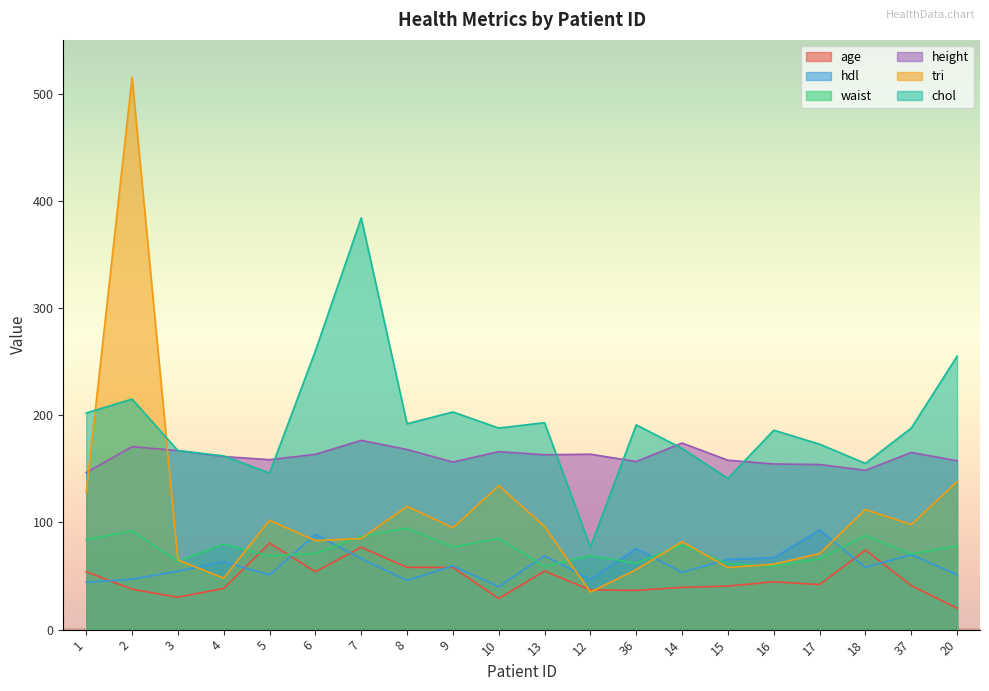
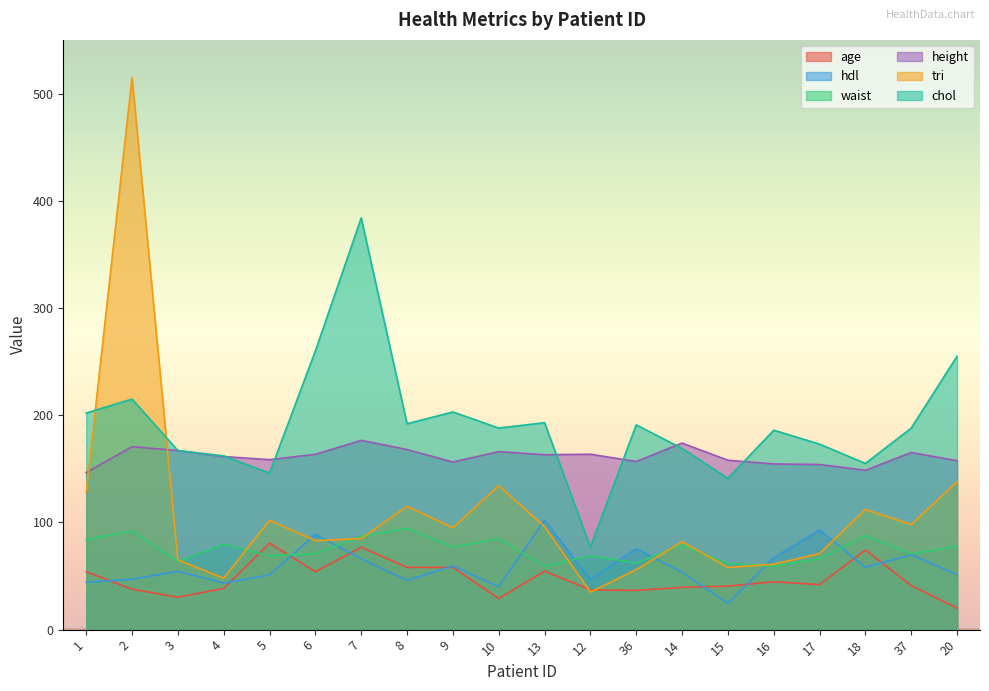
  {
    "age": {
      "1": 54,
      "2": 38,
      "3": 30,
      "4": 38,
      "5": 81,
      "6": 54,
      "7": 77,
      "8": 58,
      "10": 29,
      "13": 55,
      "36": 37,
      "14": 39,
      "15": 41,
      "16": 45,
      "17": 42,
      "18": 74,
      "37": 41,
      "20": 20
    },
    "hdl": {
      "1": 44,
      "2": 47,
      "3": 55,
-     "4": 63,
+     "4": 43,
      "5": 51,
      "6": 89,
      "7": 66,
      "8": 46,
      "10": 40,
-     "13": 69,
+     "13": 102,
      "12": 47,
      "36": 76,
      "14": 54,
-     "15": 66,
+     "15": 25,
      "16": 67,
      "17": 93,
      "18": 58,
      "20": 51
    },
    "height": {
      "1": 147,
      "2": 171,
      "5": 159,
      "6": 164,
      "7": 177,
      "8": 168,
      "9": 156,
      "10": 166,
      "13": 163,
      "12": 164,
      "36": 157,
      "14": 174,
      "15": 158,
      "16": 155,
      "17": 154,
      "18": 149,
      "37": 165,
      "20": 158
    },
    "tri": {
      "1": 128,
      "2": 515,
      "4": 48,
      "5": 102,
      "6": 83,
      "8": 115,
      "9": 95,
      "10": 134,
      "13": 96,
      "36": 56,
      "14": 82,
      "15": 58,
      "17": 71,
      "18": 112,
      "37": 98,
      "20": 138
    }
  }
